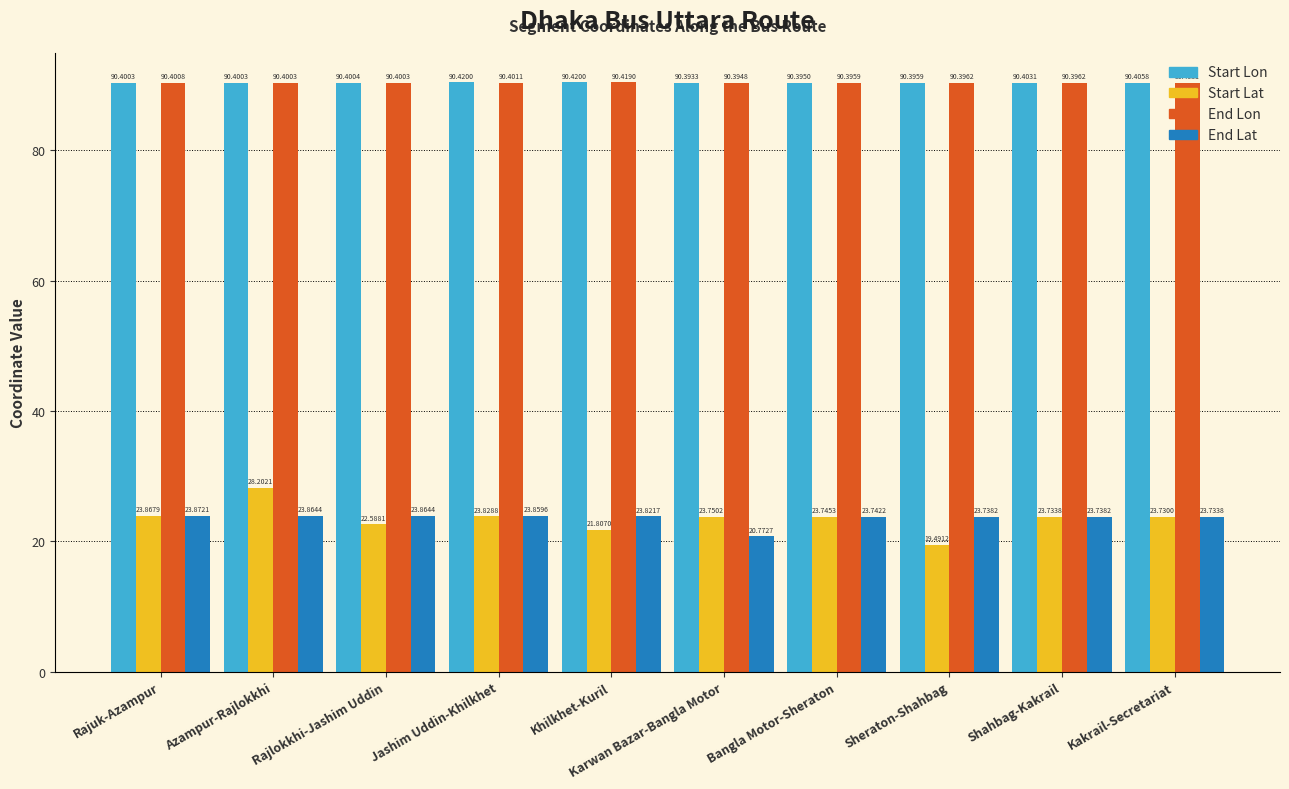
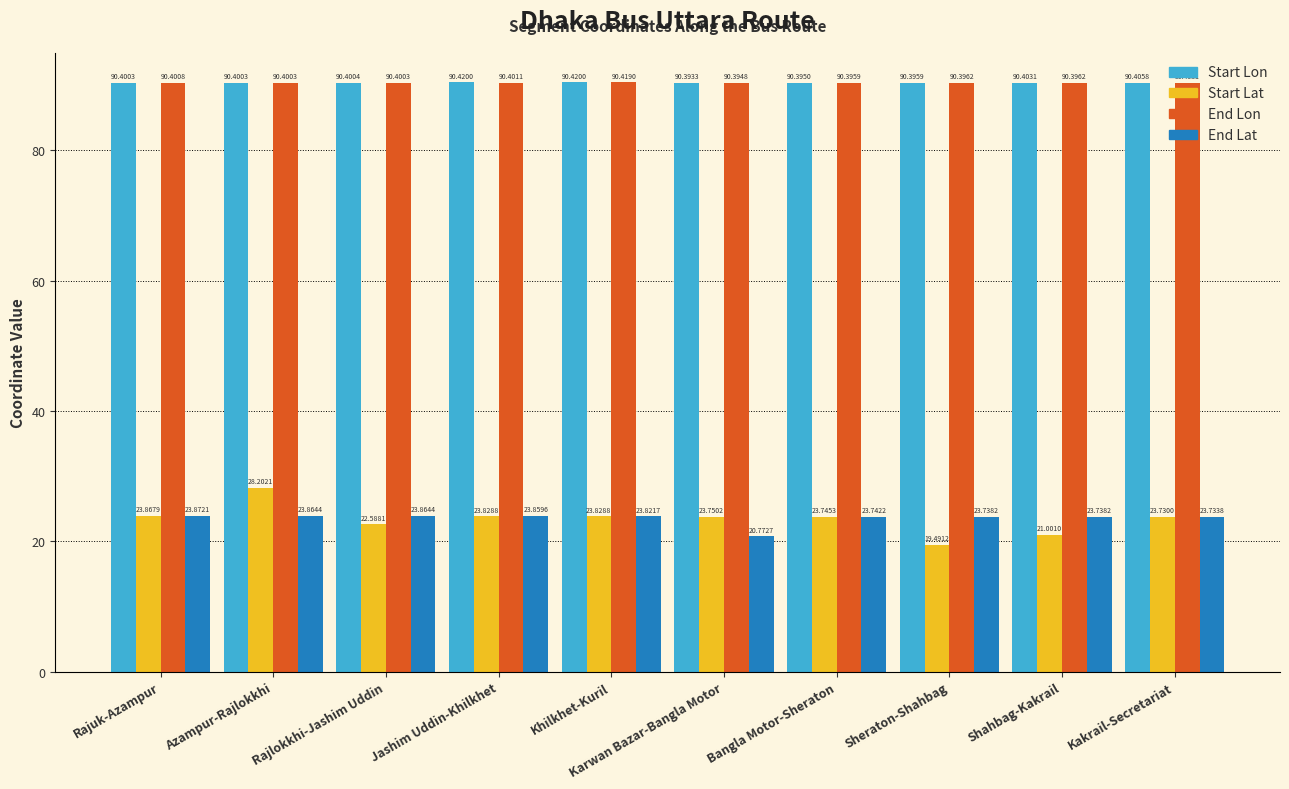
  {
    "Start Lon": {
      "Rajuk-Azampur": 90.4003,
      "Azampur-Rajlokkhi": 90.4003,
      "Rajlokkhi-Jashim Uddin": 90.4004,
      "Jashim Uddin-Khilkhet": 90.4200,
      "Khilkhet-Kuril": 90.4200,
      "Karwan Bazar-Bangla Motor": 90.3933,
      "Bangla Motor-Sheraton": 90.3950,
      "Sheraton-Shahbag": 90.3959,
      "Shahbag-Kakrail": 90.4031,
      "Kakrail-Secretariat": 90.4058
    },
    "Start Lat": {
      "Rajuk-Azampur": 23.8679,
      "Azampur-Rajlokkhi": 28.2021,
      "Rajlokkhi-Jashim Uddin": 22.5881,
      "Jashim Uddin-Khilkhet": 23.8288,
-     "Khilkhet-Kuril": 21.8070,
+     "Khilkhet-Kuril": 23.8288,
      "Karwan Bazar-Bangla Motor": 23.7502,
      "Bangla Motor-Sheraton": 23.7453,
      "Sheraton-Shahbag": 19.4912,
-     "Shahbag-Kakrail": 23.7338,
+     "Shahbag-Kakrail": 21.0010,
      "Kakrail-Secretariat": 23.7300
    },
    "End Lon": {
      "Rajuk-Azampur": 90.4008,
      "Azampur-Rajlokkhi": 90.4003,
      "Rajlokkhi-Jashim Uddin": 90.4003,
      "Jashim Uddin-Khilkhet": 90.4011,
      "Khilkhet-Kuril": 90.4190,
      "Karwan Bazar-Bangla Motor": 90.3948,
      "Bangla Motor-Sheraton": 90.3959,
      "Sheraton-Shahbag": 90.3962,
      "Shahbag-Kakrail": 90.3962,
      "Kakrail-Secretariat": 90.4031
    },
    "End Lat": {
      "Rajuk-Azampur": 23.8721,
      "Azampur-Rajlokkhi": 23.8644,
      "Rajlokkhi-Jashim Uddin": 23.8644,
      "Jashim Uddin-Khilkhet": 23.8596,
      "Khilkhet-Kuril": 23.8217,
      "Karwan Bazar-Bangla Motor": 20.7727,
      "Bangla Motor-Sheraton": 23.7422,
      "Sheraton-Shahbag": 23.7382,
      "Shahbag-Kakrail": 23.7382,
      "Kakrail-Secretariat": 23.7338
    }
  }
